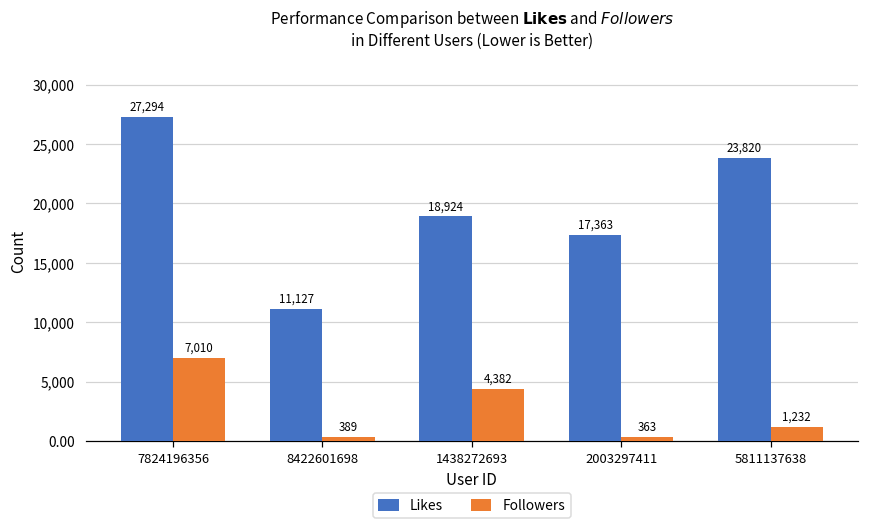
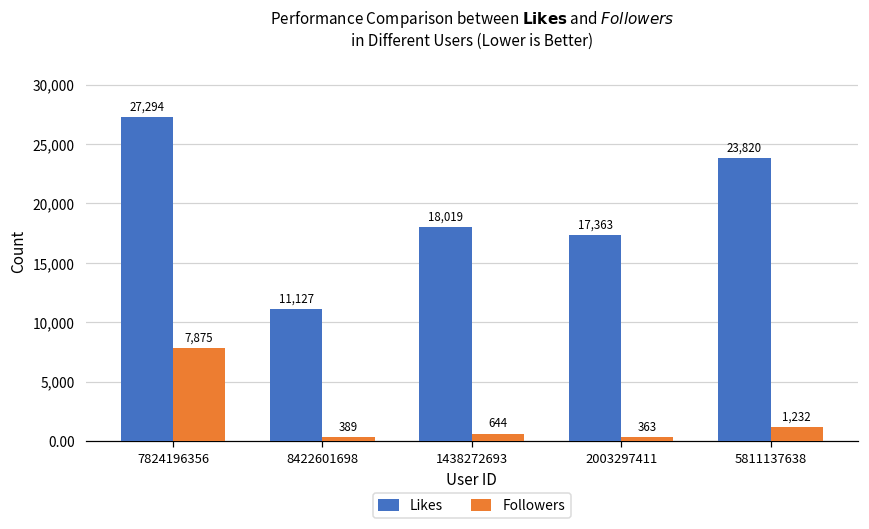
  {
    "Likes": {
      "7824196356": "27,294",
      "8422601698": "11,127",
-     "1438272693": "18,924",
+     "1438272693": "18,019",
      "2003297411": "17,363",
      "5811137638": "23,820"
    },
    "Followers": {
-     "7824196356": "7,010",
+     "7824196356": "7,875",
      "8422601698": "389",
-     "1438272693": "4,382",
+     "1438272693": "644",
      "2003297411": "363",
      "5811137638": "1,232"
    }
  }
